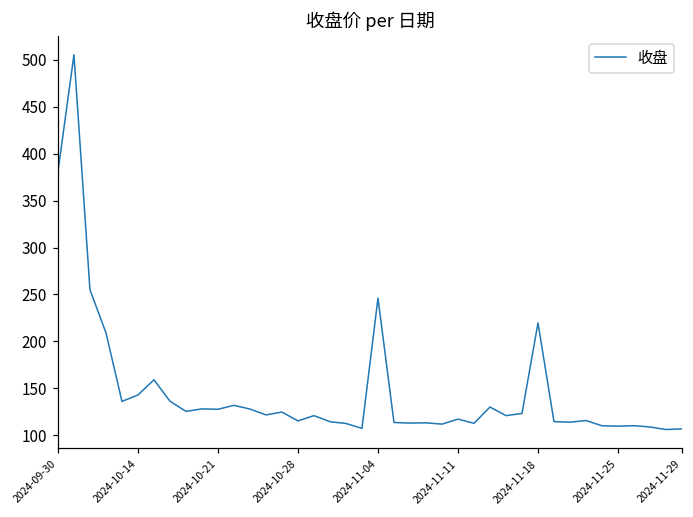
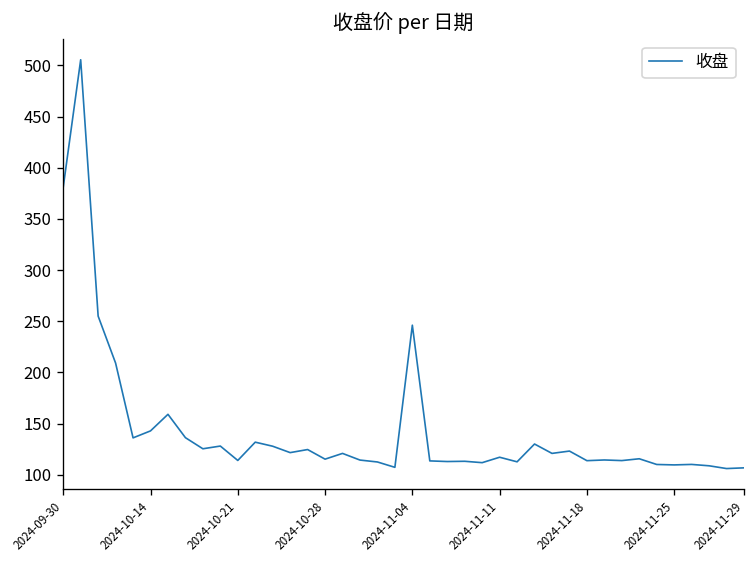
  {
    "2024-09-30": 380,
    "2024-10-14": 140,
-   "2024-10-21": 130,
+   "2024-10-21": 110,
    "2024-10-28": 120,
    "2024-11-04": 250,
    "2024-11-11": 120,
-   "2024-11-18": 220,
+   "2024-11-18": 110,
    "2024-11-25": 110,
    "2024-11-29": 110
  }
